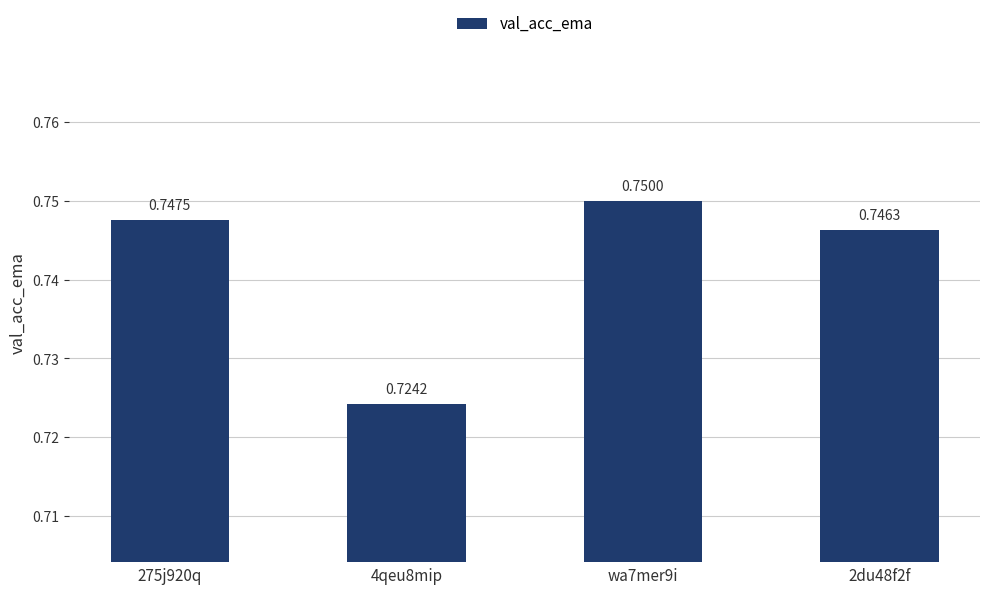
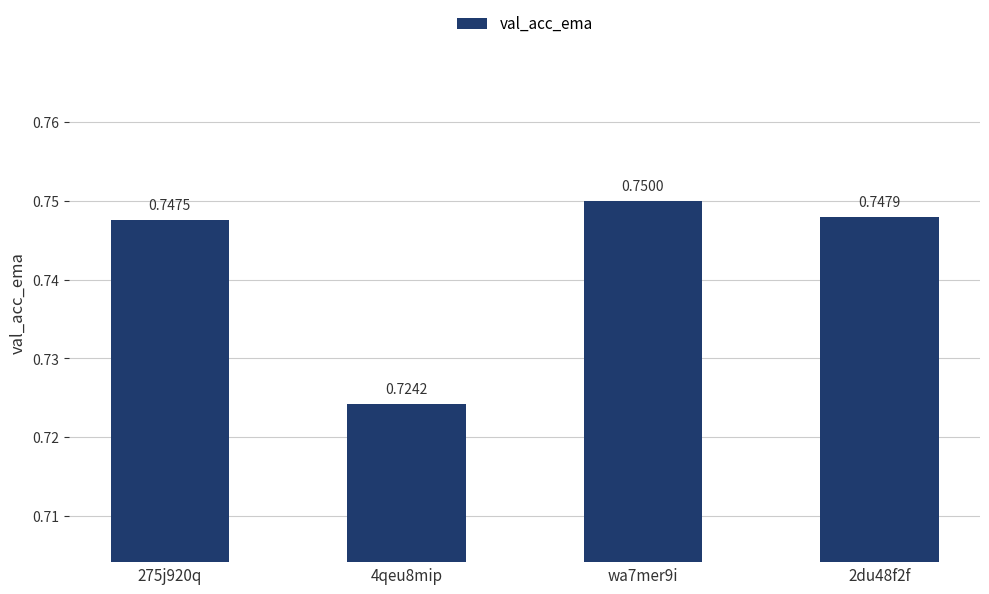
  {
    "275j920q": 0.7475,
    "4qeu8mip": 0.7242,
    "wa7mer9i": 0.7500,
-   "2du48f2f": 0.7463
+   "2du48f2f": 0.7479
  }
